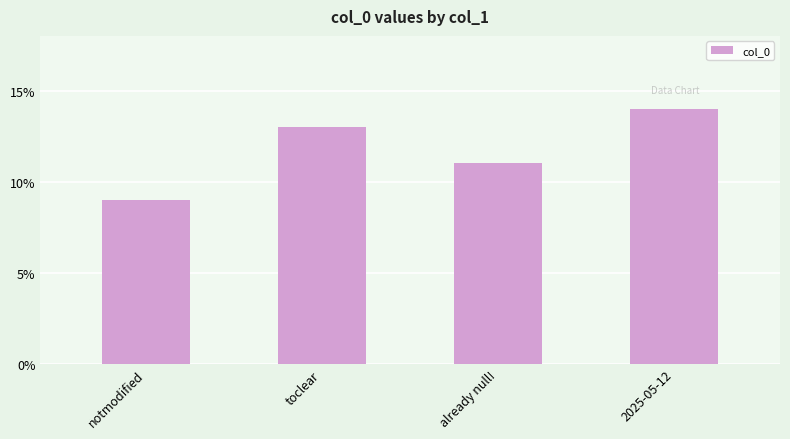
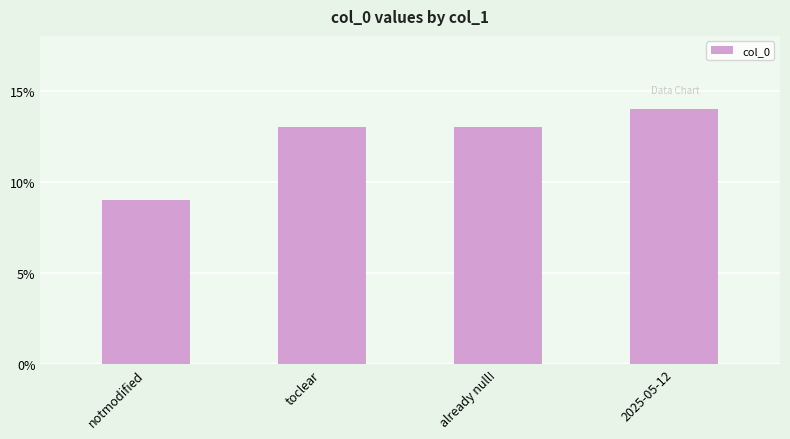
  {
    "notmodified": "9%",
    "toclear": "13%",
-   "already null!": "11%",
+   "already null!": "13%",
    "2025-05-12": "14%"
  }
